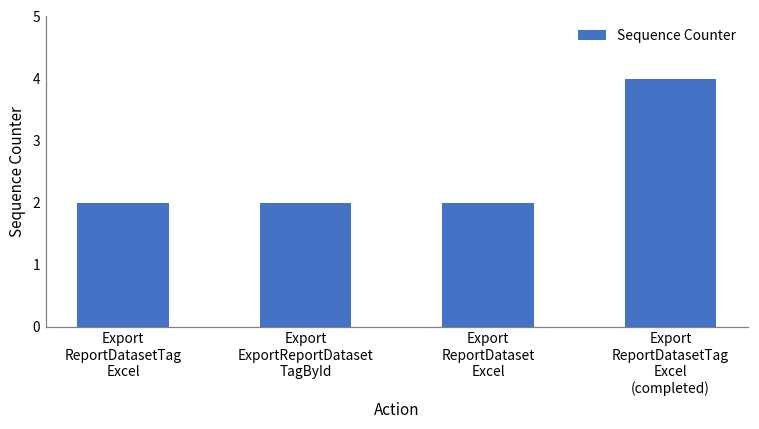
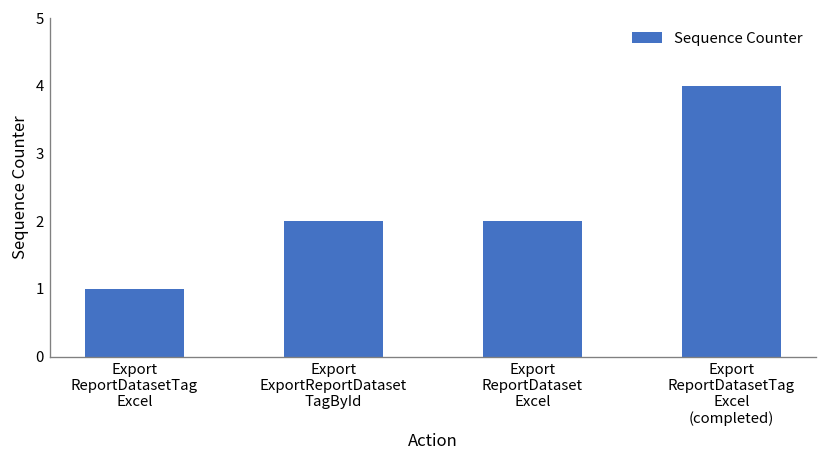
  {
-   "Export ReportDatasetTag Excel": 2,
+   "Export ReportDatasetTag Excel": 1,
    "Export ExportReportDataset TagById": 2,
    "Export ReportDataset Excel": 2,
    "Export ReportDatasetTag Excel (completed)": 4
  }
